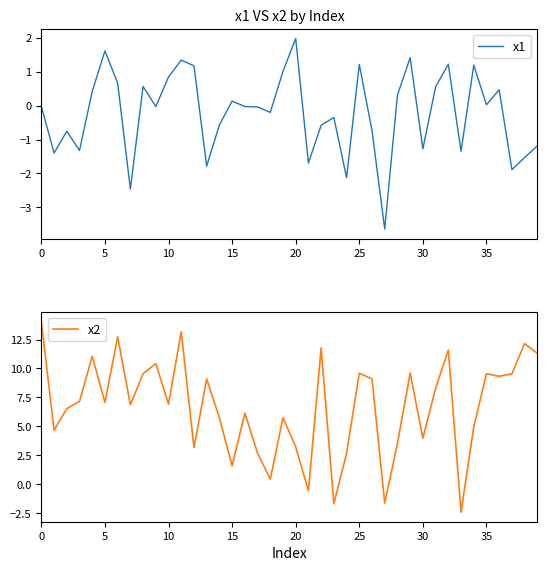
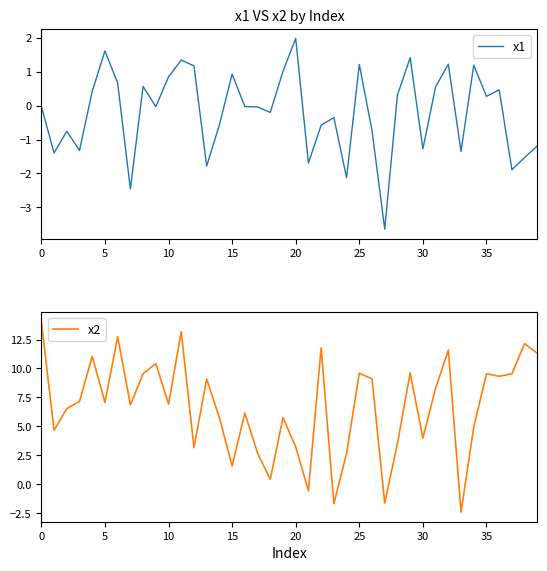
  {
    "x1 VS x2 by Index": {
      "0": 0.0,
      "5": 1.6,
      "10": 0.9,
-     "15": 0.1,
+     "15": 0.9,
      "20": 2.0,
      "25": 1.2,
      "30": -1.3,
-     "35": 0.0
+     "35": 0.3
    }
  }
